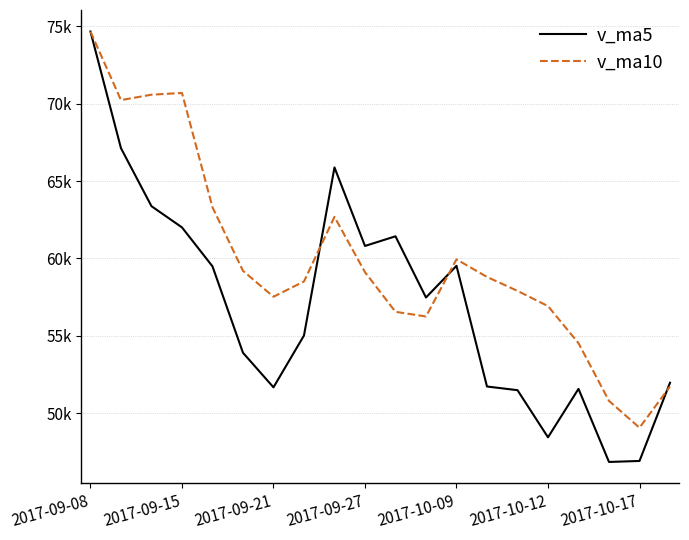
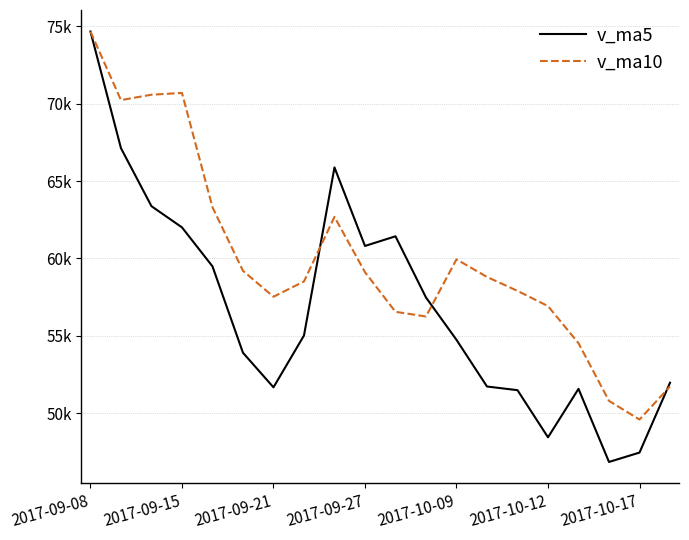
  {
    "v_ma5": {
      "2017-09-15": 62000,
      "2017-09-21": 51700,
      "2017-09-27": 60800,
-     "2017-10-09": 59500,
+     "2017-10-09": 54700,
      "2017-10-12": 48400,
-     "2017-10-17": 46900
+     "2017-10-17": 47500
    },
    "v_ma10": {
      "2017-09-15": 70700,
      "2017-09-21": 57500,
      "2017-09-27": 59100,
      "2017-10-09": 59900,
      "2017-10-12": 56900,
-     "2017-10-17": 49100
+     "2017-10-17": 49600
    }
  }
